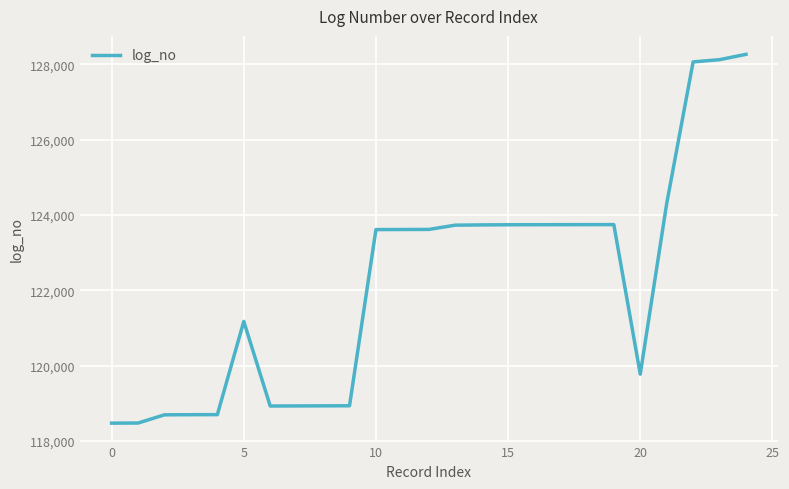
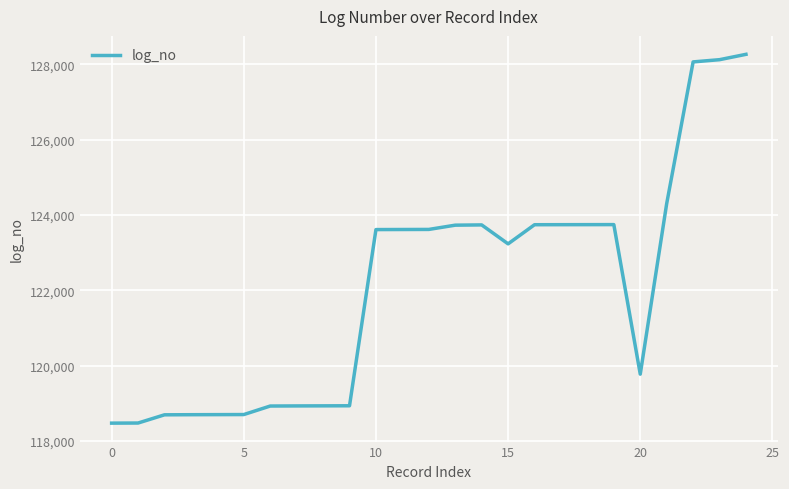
  {
    "0": "118,500",
-   "5": "121,200",
+   "5": "118,700",
    "10": "123,600",
-   "15": "123,700",
+   "15": "123,200",
    "20": "119,800"
  }
